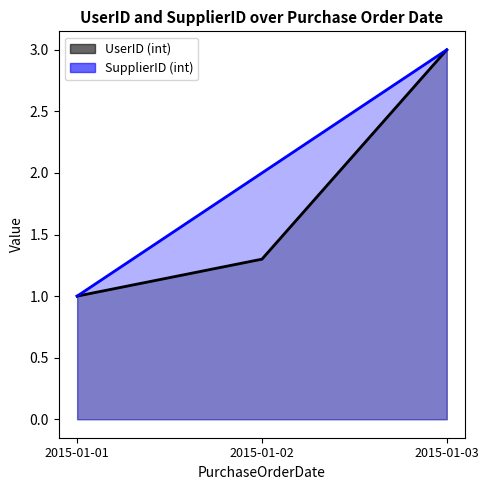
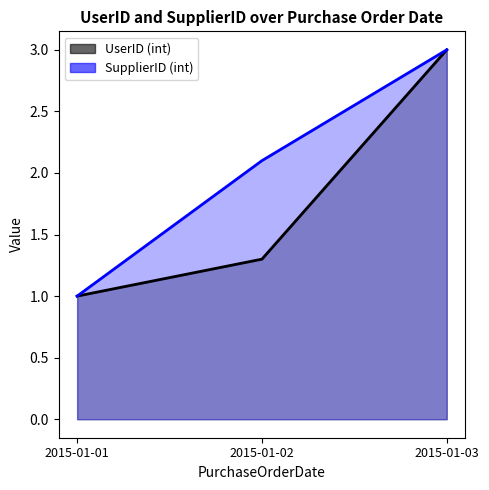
  {
    "UserID (int)": {
      "2015-01-02": 1.3
    },
    "SupplierID (int)": {
-     "2015-01-02": 2.0
+     "2015-01-02": 2.1
    }
  }
